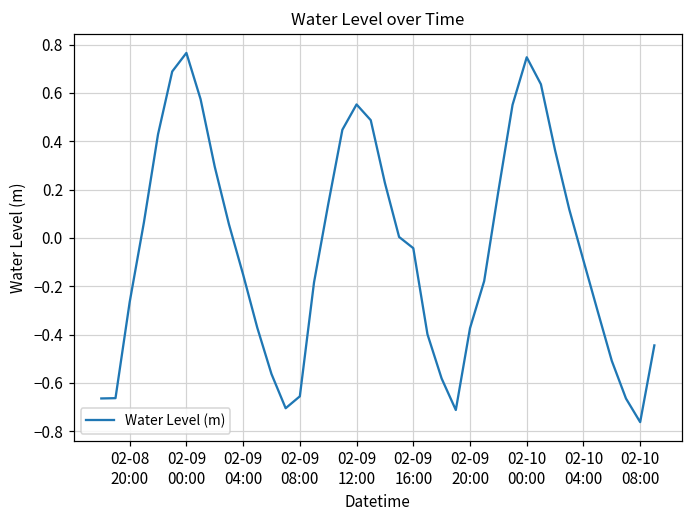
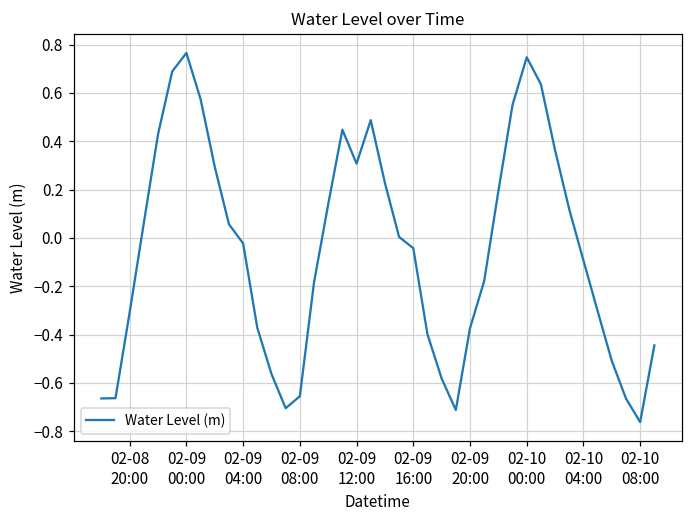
  {
-   "02-08 20:00": -0.27,
+   "02-08 20:00": -0.31,
    "02-09 00:00": 0.77,
-   "02-09 04:00": -0.15,
+   "02-09 04:00": -0.02,
    "02-09 08:00": -0.66,
-   "02-09 12:00": 0.55,
+   "02-09 12:00": 0.31,
    "02-09 16:00": -0.04,
    "02-09 20:00": -0.37,
    "02-10 00:00": 0.75,
    "02-10 04:00": -0.09,
    "02-10 08:00": -0.76
  }
